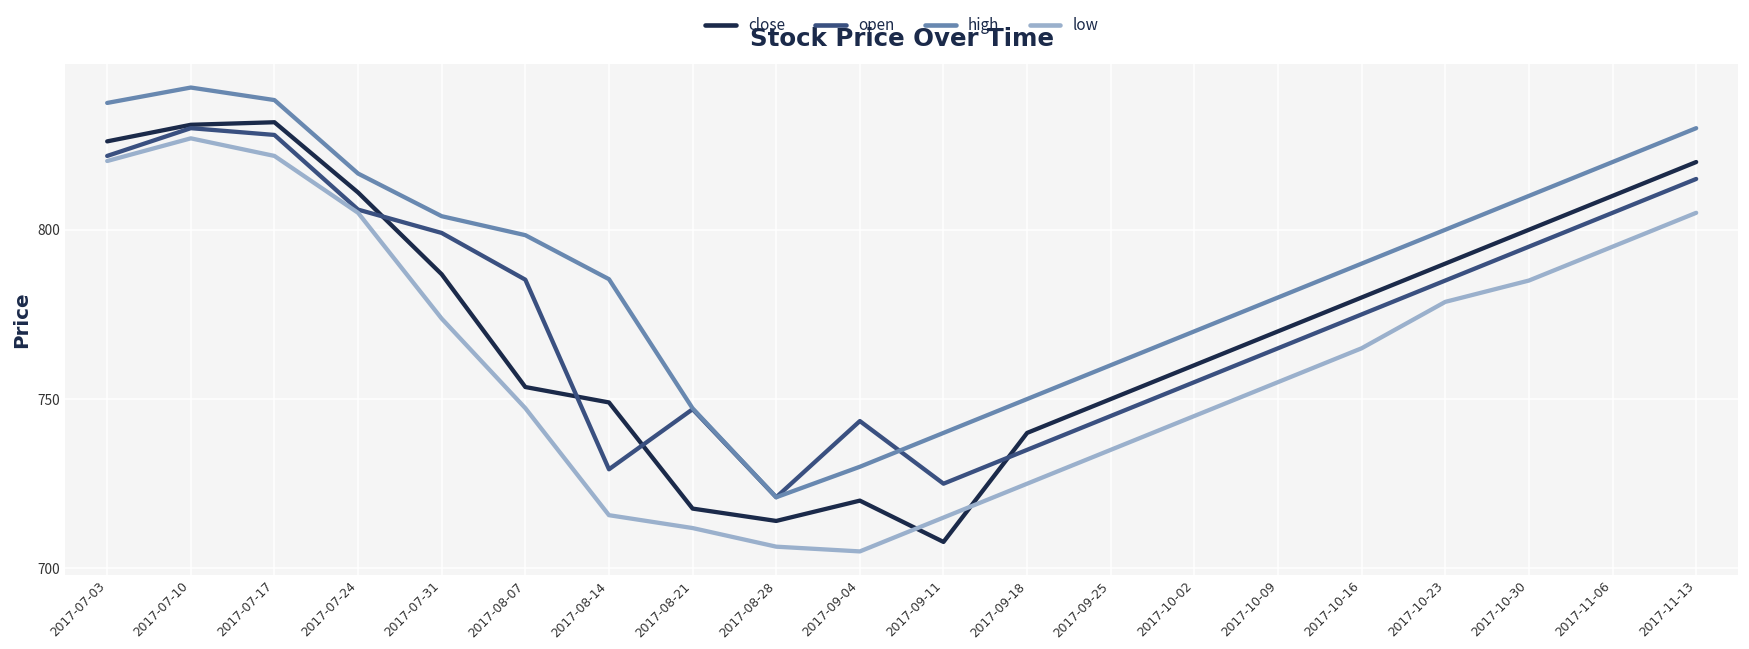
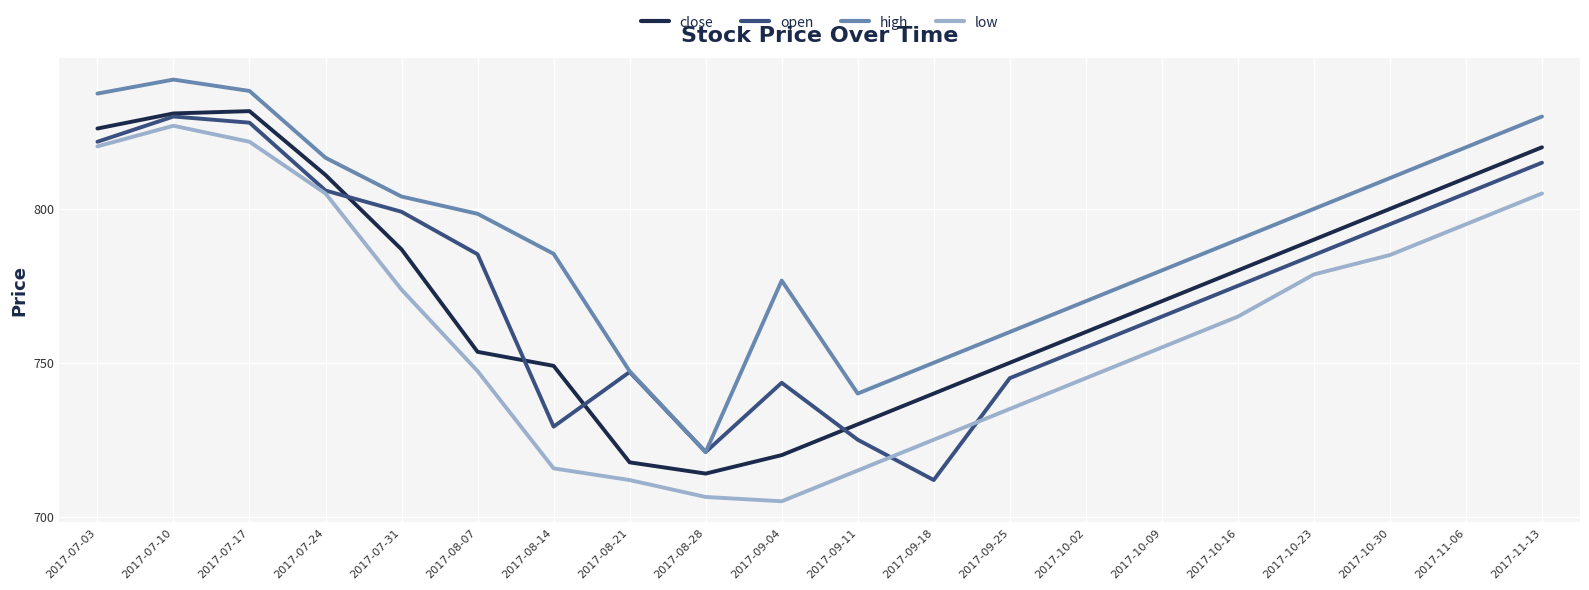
  {
    "close": {
      "2017-07-03": 826,
      "2017-07-10": 831,
      "2017-07-17": 832,
      "2017-07-24": 811,
      "2017-07-31": 787,
      "2017-08-07": 754,
      "2017-08-14": 749,
      "2017-08-21": 718,
      "2017-08-28": 714,
      "2017-09-04": 720,
-     "2017-09-11": 708,
+     "2017-09-11": 730,
      "2017-09-18": 740,
      "2017-09-25": 750,
      "2017-10-02": 760,
      "2017-10-09": 770,
      "2017-10-16": 780,
      "2017-10-23": 790,
      "2017-10-30": 800,
      "2017-11-06": 810,
      "2017-11-13": 820
    },
    "open": {
      "2017-07-03": 822,
      "2017-07-10": 830,
      "2017-07-17": 828,
      "2017-07-24": 806,
      "2017-07-31": 799,
      "2017-08-07": 785,
      "2017-08-14": 729,
      "2017-09-04": 744,
      "2017-09-11": 725,
-     "2017-09-18": 735,
+     "2017-09-18": 712,
      "2017-09-25": 745,
      "2017-10-02": 755,
      "2017-10-09": 765,
      "2017-10-16": 775,
      "2017-10-23": 785,
      "2017-10-30": 795,
      "2017-11-06": 805,
      "2017-11-13": 815
    },
    "high": {
      "2017-07-03": 837,
      "2017-07-10": 842,
      "2017-07-17": 838,
      "2017-07-24": 817,
      "2017-07-31": 804,
      "2017-08-07": 798,
      "2017-08-14": 785,
-     "2017-09-04": 730,
+     "2017-09-04": 777,
      "2017-09-11": 740,
      "2017-09-18": 750,
      "2017-09-25": 760,
      "2017-10-02": 770,
      "2017-10-09": 780,
      "2017-10-16": 790,
      "2017-10-23": 800,
      "2017-10-30": 810,
      "2017-11-06": 820,
      "2017-11-13": 830
    },
    "low": {
      "2017-07-03": 820,
      "2017-07-10": 827,
      "2017-07-17": 822,
      "2017-07-24": 805,
      "2017-07-31": 774,
      "2017-08-07": 747,
      "2017-08-14": 716,
      "2017-08-21": 712,
      "2017-08-28": 706,
      "2017-09-04": 705,
      "2017-09-11": 715,
      "2017-09-18": 725,
      "2017-09-25": 735,
      "2017-10-02": 745,
      "2017-10-09": 755,
      "2017-10-16": 765,
      "2017-10-23": 779,
      "2017-10-30": 785,
      "2017-11-06": 795,
      "2017-11-13": 805
    }
  }
